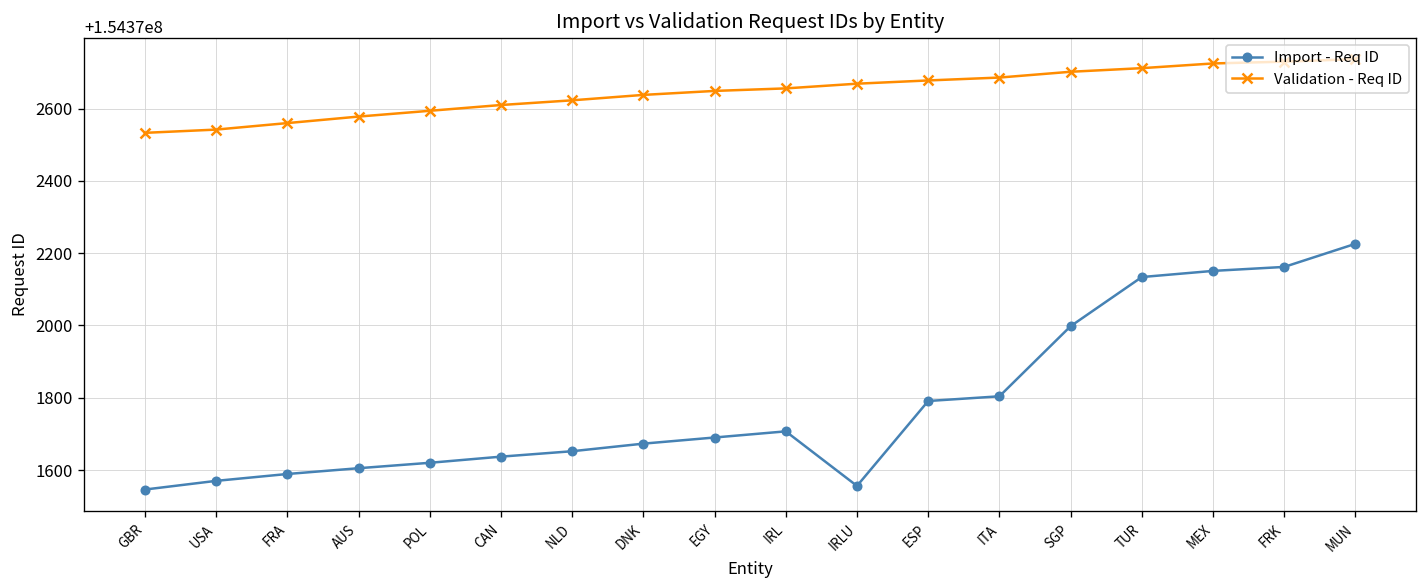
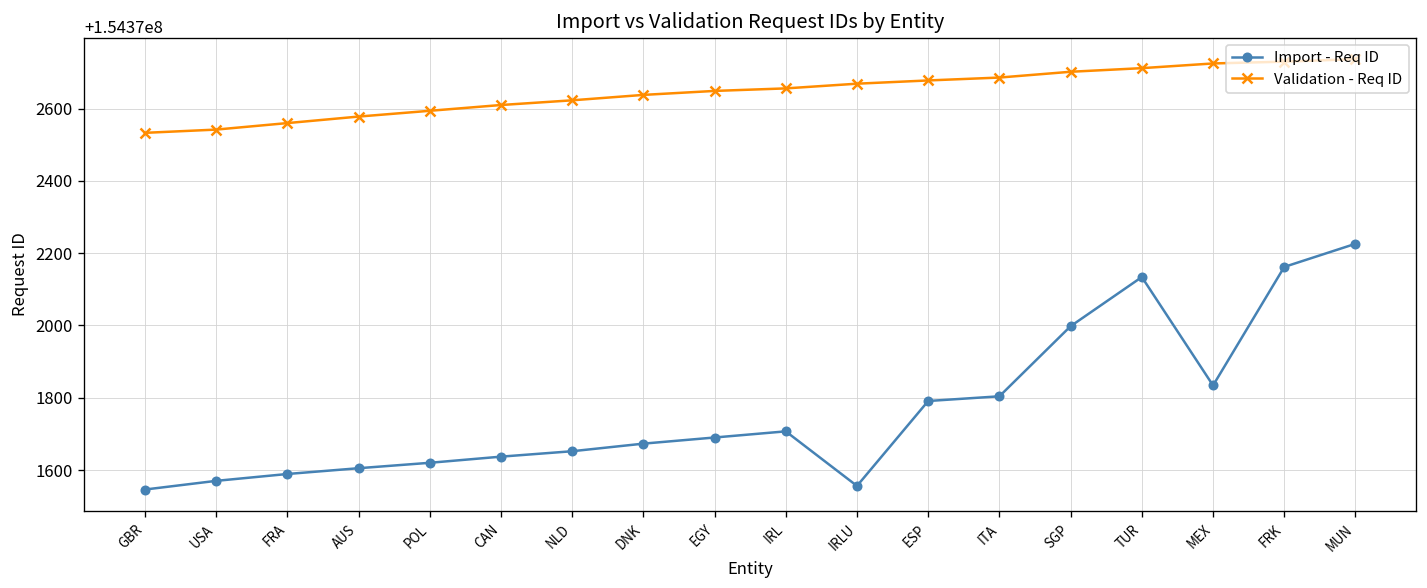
  {
    "Import - Req ID": {
      "GBR": 154371550,
      "USA": 154371570,
      "FRA": 154371590,
      "AUS": 154371610,
      "POL": 154371620,
      "CAN": 154371640,
      "NLD": 154371650,
      "DNK": 154371670,
      "EGY": 154371690,
      "IRL": 154371710,
      "IRLU": 154371560,
      "ESP": 154371790,
      "ITA": 154371800,
      "SGP": 154372000,
      "TUR": 154372130,
-     "MEX": 154372150,
+     "MEX": 154371830,
      "FRK": 154372160,
      "MUN": 154372230
    },
    "Validation - Req ID": {
      "GBR": 154372530,
      "USA": 154372540,
      "FRA": 154372560,
      "AUS": 154372580,
      "POL": 154372590,
      "CAN": 154372610,
      "NLD": 154372620,
      "DNK": 154372640,
      "EGY": 154372650,
      "IRL": 154372660,
      "IRLU": 154372670,
      "ESP": 154372680,
      "ITA": 154372690,
      "SGP": 154372700,
      "TUR": 154372710,
      "MEX": 154372730
    }
  }
